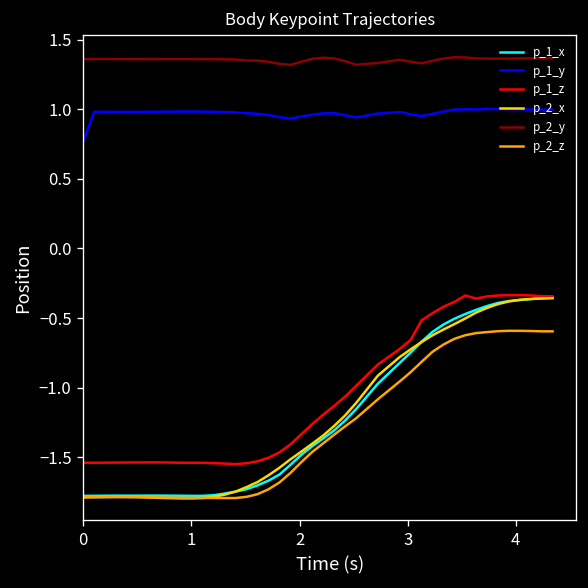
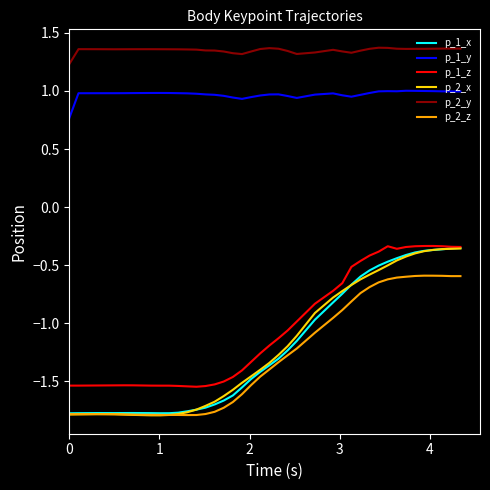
  {
    "p_1_y": {
      "0": 0.77
    },
    "p_1_z": {
      "0": -1.54
    },
    "p_2_y": {
-     "0": 1.36
+     "0": 1.23
    }
  }
